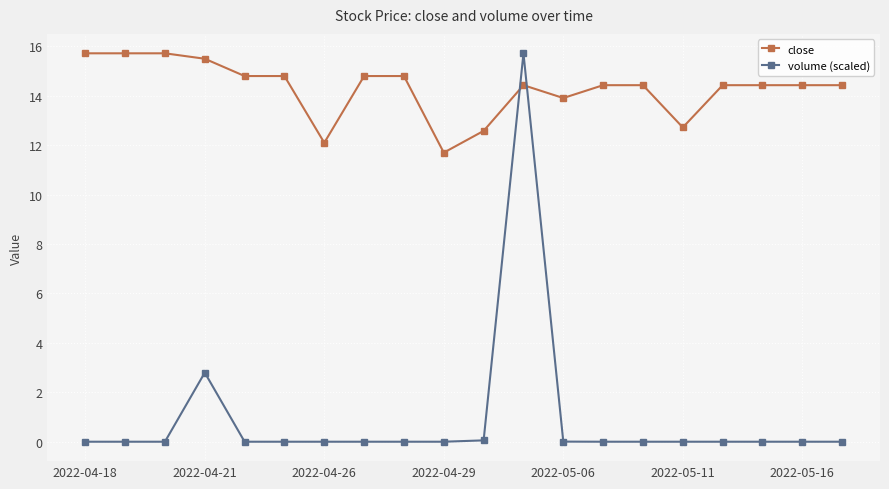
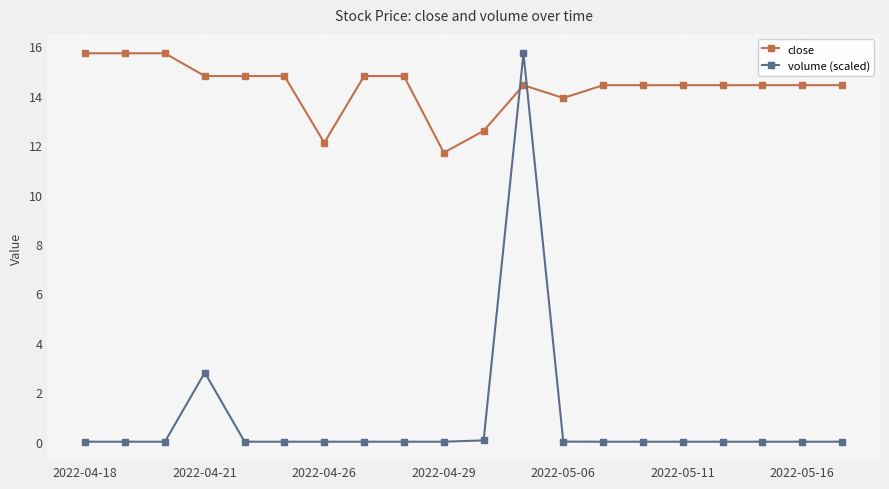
  {
    "close": {
      "2022-04-18": 15.7,
-     "2022-04-21": 15.5,
+     "2022-04-21": 14.8,
      "2022-04-26": 12.1,
      "2022-04-29": 11.7,
      "2022-05-06": 13.9,
-     "2022-05-11": 12.7,
+     "2022-05-11": 14.4,
      "2022-05-16": 14.4
    },
    "volume (scaled)": {
      "2022-04-18": 0.0,
      "2022-04-21": 2.8,
      "2022-04-26": 0.0,
      "2022-04-29": 0.0,
      "2022-05-06": 0.0,
      "2022-05-11": 0.0,
      "2022-05-16": 0.0
    }
  }
